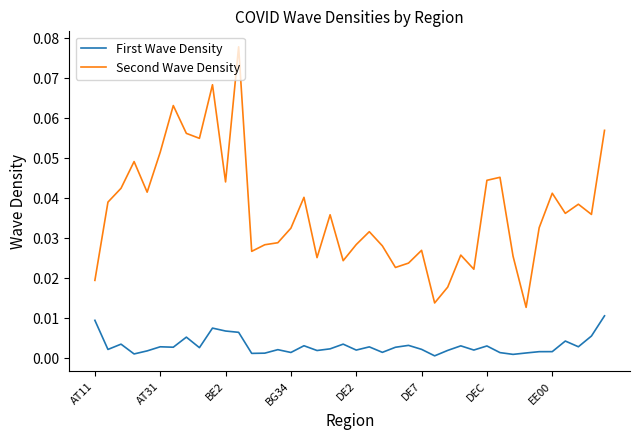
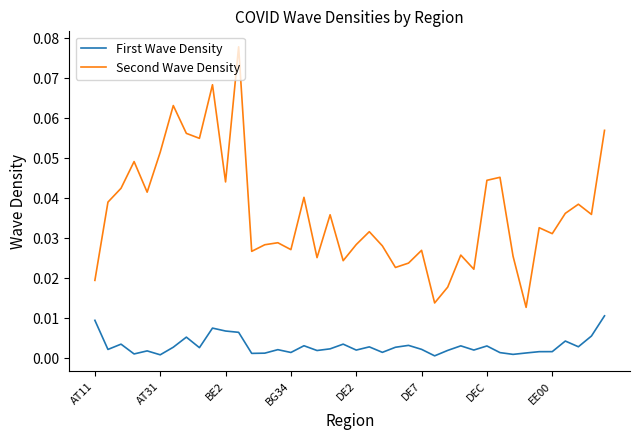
  {
    "First Wave Density": {
      "AT11": 0.009,
-     "AT31": 0.003,
+     "AT31": 0.001,
      "BE2": 0.007,
      "BG34": 0.001,
      "DE2": 0.002,
      "DE7": 0.002,
      "DEC": 0.003,
      "EE00": 0.002
    },
    "Second Wave Density": {
      "AT11": 0.019,
      "AT31": 0.052,
      "BE2": 0.044,
-     "BG34": 0.033,
+     "BG34": 0.027,
      "DE2": 0.028,
      "DE7": 0.027,
      "DEC": 0.044,
-     "EE00": 0.041
+     "EE00": 0.031
    }
  }
